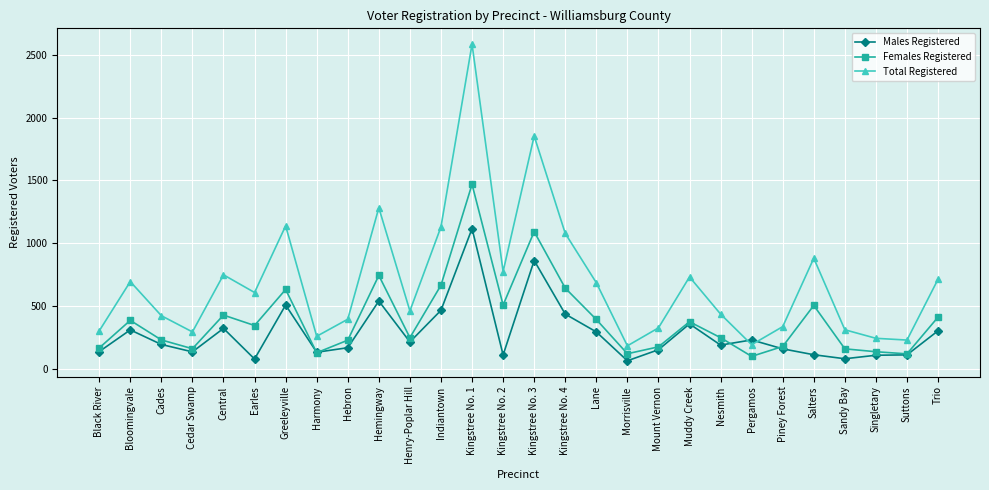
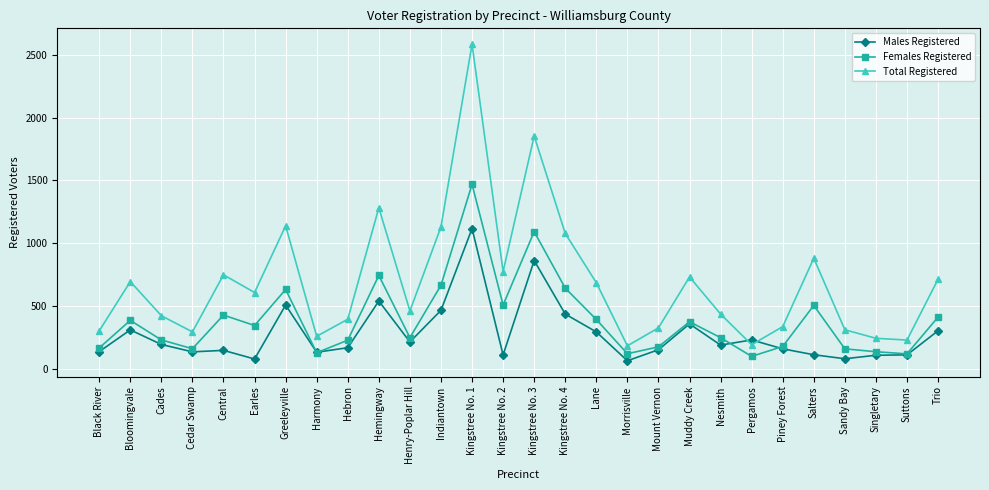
  {
    "Males Registered": {
      "Black River": 140,
      "Bloomingvale": 310,
      "Cades": 190,
      "Cedar Swamp": 130,
-     "Central": 320,
+     "Central": 150,
      "Earles": 80,
      "Greeleyville": 510,
      "Hebron": 170,
      "Hemingway": 540,
      "Henry-Poplar Hill": 210,
      "Indiantown": 470,
      "Kingstree No. 1": 1120,
      "Kingstree No. 2": 110,
      "Kingstree No. 3": 860,
      "Kingstree No. 4": 440,
      "Lane": 290,
      "Morrisville": 60,
      "Mount Vernon": 150,
      "Nesmith": 190,
      "Pergamos": 230,
      "Salters": 110,
      "Sandy Bay": 80,
      "Singletary": 110,
      "Trio": 300
    }
  }
